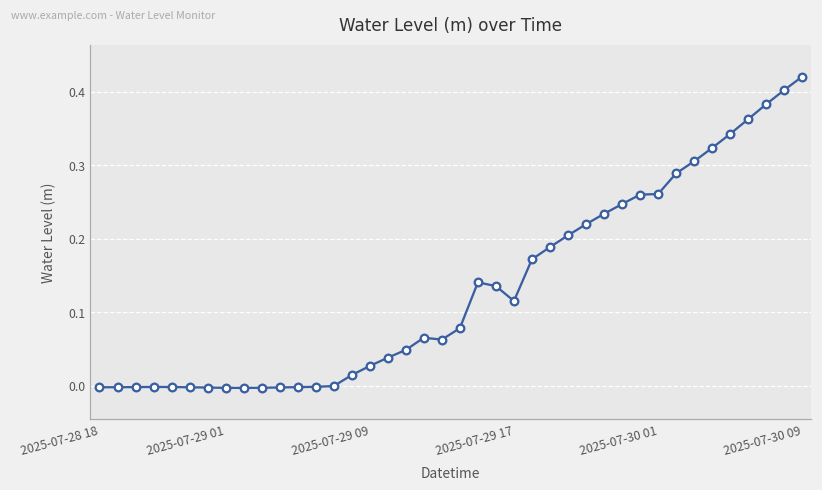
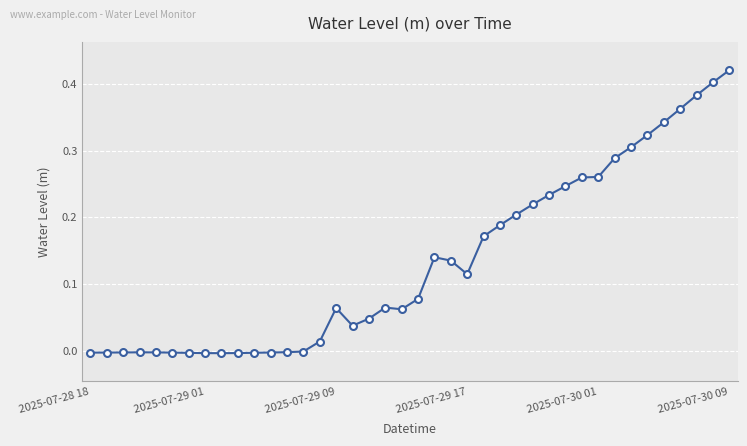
  {
    "2025-07-28 18": 0.00,
    "2025-07-29 01": 0.00,
-   "2025-07-29 09": 0.03,
+   "2025-07-29 09": 0.06,
    "2025-07-29 17": 0.12,
    "2025-07-30 01": 0.26,
    "2025-07-30 09": 0.42
  }
